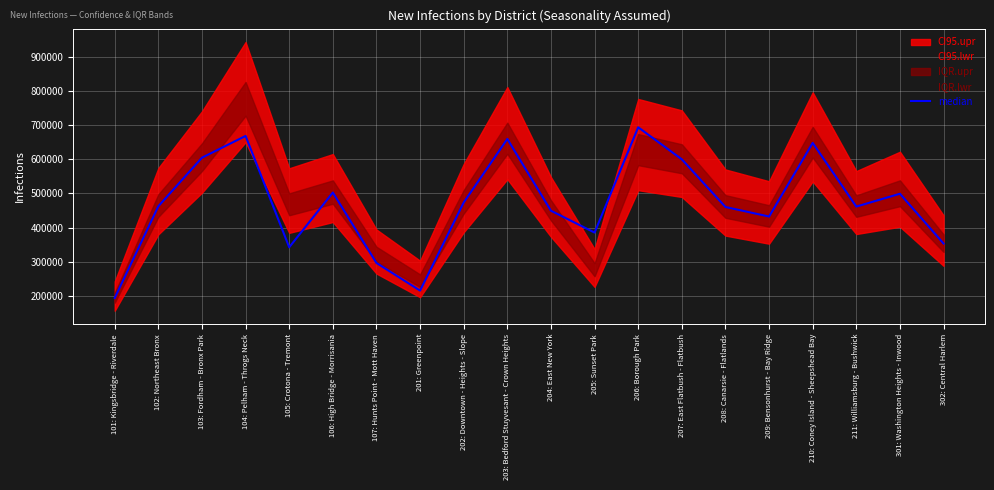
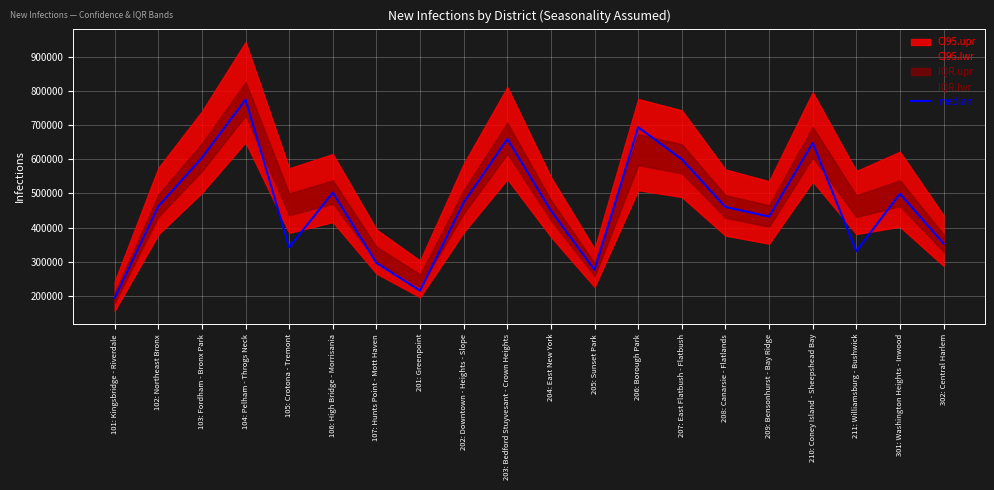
  {
    "median": {
      "101: Kingsbridge - Riverdale": 190000,
      "102: Northeast Bronx": 460000,
      "103: Fordham - Bronx Park": 600000,
-     "104: Pelham - Throgs Neck": 670000,
+     "104: Pelham - Throgs Neck": 770000,
      "105: Crotona - Tremont": 340000,
      "106: High Bridge - Morrisania": 500000,
      "107: Hunts Point - Mott Haven": 300000,
      "201: Greenpoint": 220000,
      "202: Downtown - Heights - Slope": 470000,
      "203: Bedford Stuyvesant - Crown Heights": 660000,
      "204: East New York": 450000,
-     "205: Sunset Park": 390000,
+     "205: Sunset Park": 280000,
      "206: Borough Park": 690000,
      "207: East Flatbush - Flatbush": 600000,
      "208: Canarsie - Flatlands": 460000,
      "209: Bensonhurst - Bay Ridge": 430000,
      "210: Coney Island - Sheepshead Bay": 650000,
-     "211: Williamsburg - Bushwick": 460000,
+     "211: Williamsburg - Bushwick": 330000,
      "301: Washington Heights - Inwood": 500000,
      "302: Central Harlem": 350000
    }
  }
